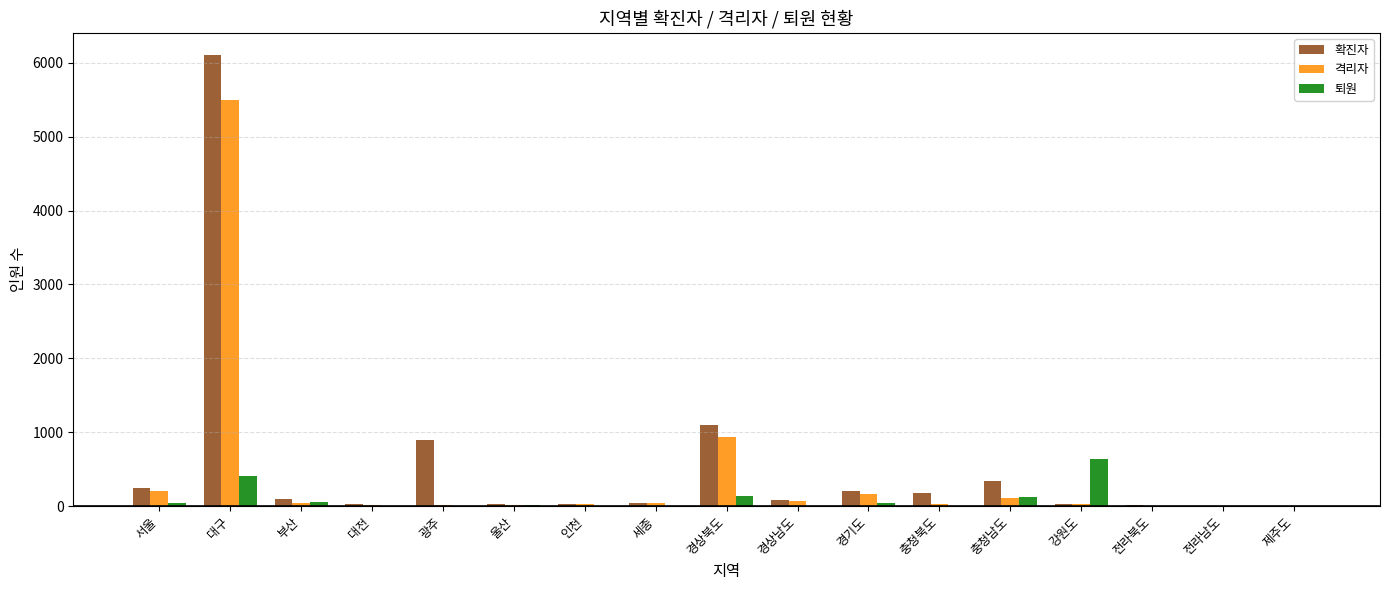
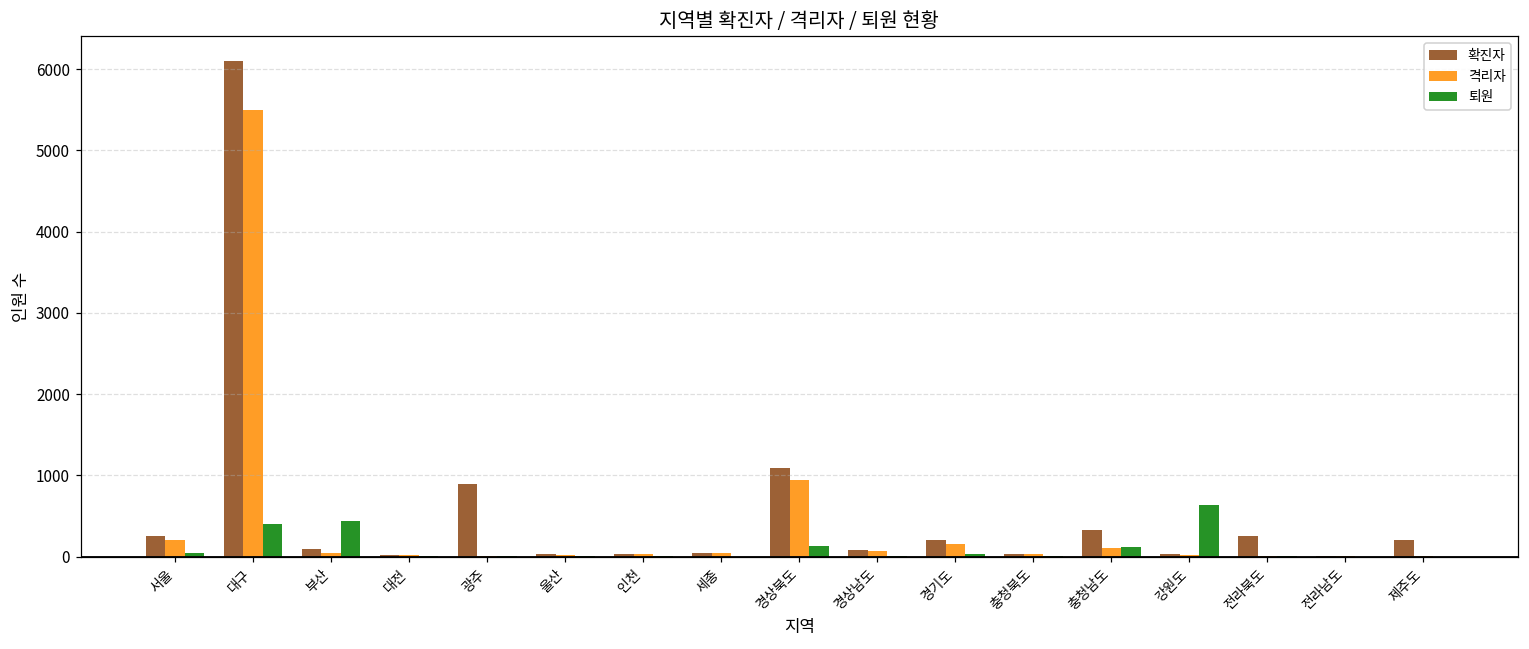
  {
    "확진자": {
      "서울": 200,
      "대구": 6100,
      "부산": 100,
      "광주": 900,
      "세종": 0,
      "경상북도": 1100,
      "경상남도": 100,
      "경기도": 200,
-     "충청북도": 200,
+     "충청북도": 0,
      "충청남도": 300,
-     "전라북도": 0,
-     "제주도": 0
+     "전라북도": 200,
+     "제주도": 200
    },
    "격리자": {
      "서울": 200,
      "대구": 5500,
      "부산": 0,
      "세종": 0,
      "경상북도": 900,
      "경상남도": 100,
      "경기도": 200,
      "충청남도": 100
    },
    "퇴원": {
      "서울": 0,
      "대구": 400,
-     "부산": 100,
+     "부산": 400,
      "세종": 0,
      "경상북도": 100,
      "경기도": 0,
      "충청남도": 100,
      "강원도": 600
    }
  }
